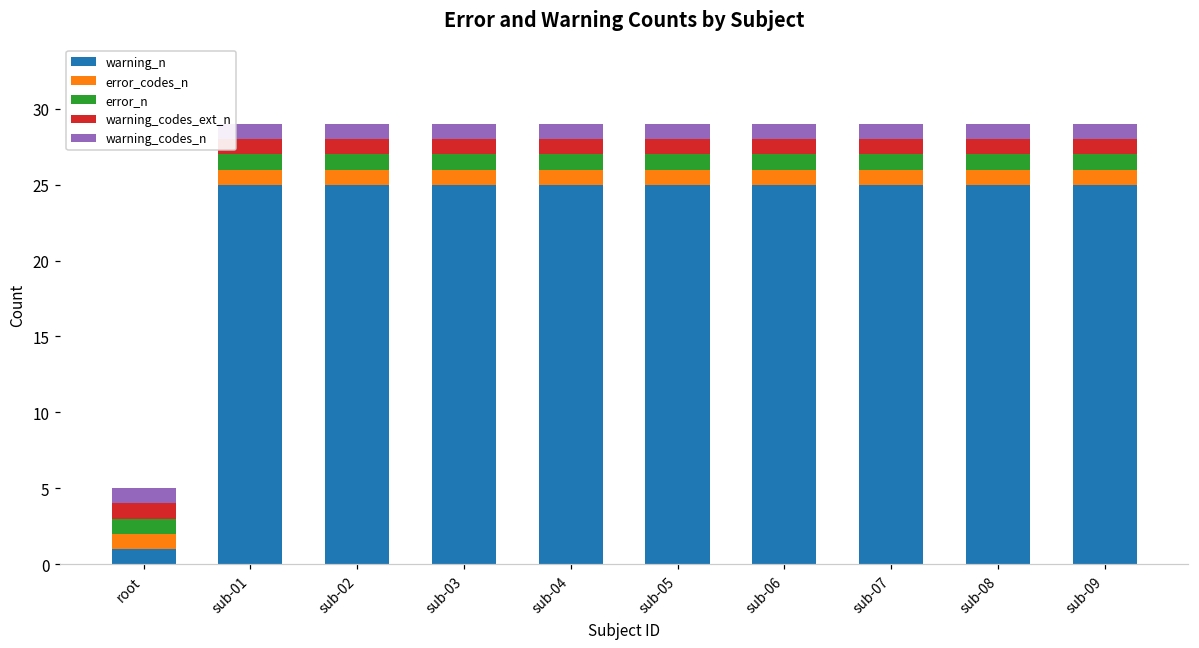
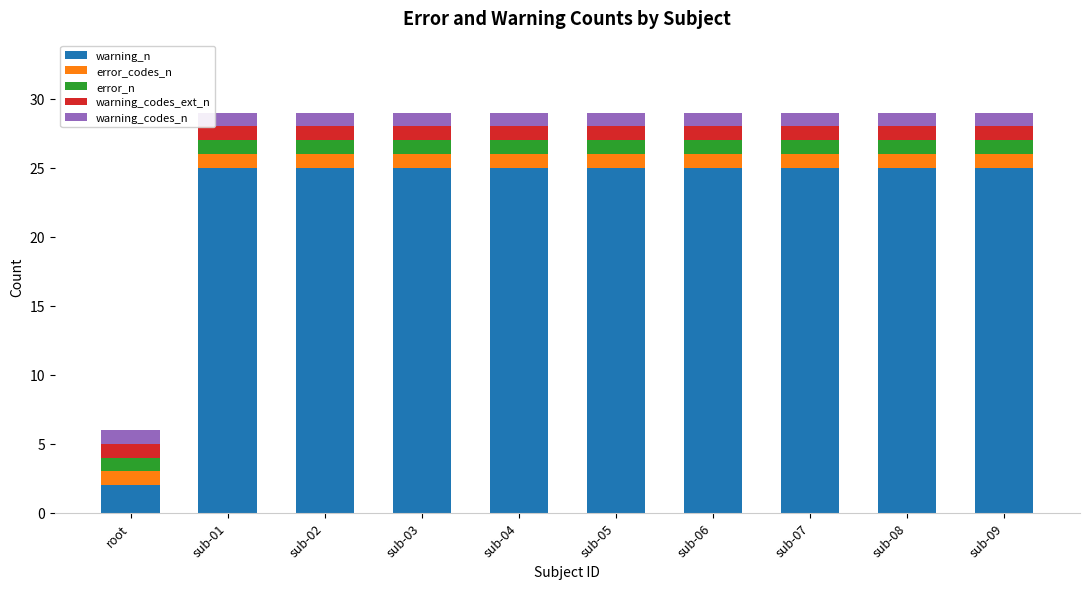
  {
    "warning_n": {
-     "root": 1,
+     "root": 2,
      "sub-01": 25,
      "sub-02": 25,
      "sub-03": 25,
      "sub-04": 25,
      "sub-05": 25,
      "sub-06": 25,
      "sub-07": 25,
      "sub-08": 25,
      "sub-09": 25
    },
    "error_codes_n": {
      "root": 1,
      "sub-01": 1,
      "sub-02": 1,
      "sub-03": 1,
      "sub-04": 1,
      "sub-05": 1,
      "sub-06": 1,
      "sub-07": 1,
      "sub-08": 1,
      "sub-09": 1
    },
    "error_n": {
      "root": 1,
      "sub-01": 1,
      "sub-02": 1,
      "sub-03": 1,
      "sub-04": 1,
      "sub-05": 1,
      "sub-06": 1,
      "sub-07": 1,
      "sub-08": 1,
      "sub-09": 1
    },
    "warning_codes_ext_n": {
      "root": 1,
      "sub-01": 1,
      "sub-02": 1,
      "sub-03": 1,
      "sub-04": 1,
      "sub-05": 1,
      "sub-06": 1,
      "sub-07": 1,
      "sub-08": 1,
      "sub-09": 1
    },
    "warning_codes_n": {
      "root": 1,
      "sub-01": 1,
      "sub-02": 1,
      "sub-03": 1,
      "sub-04": 1,
      "sub-05": 1,
      "sub-06": 1,
      "sub-07": 1,
      "sub-08": 1,
      "sub-09": 1
    }
  }
